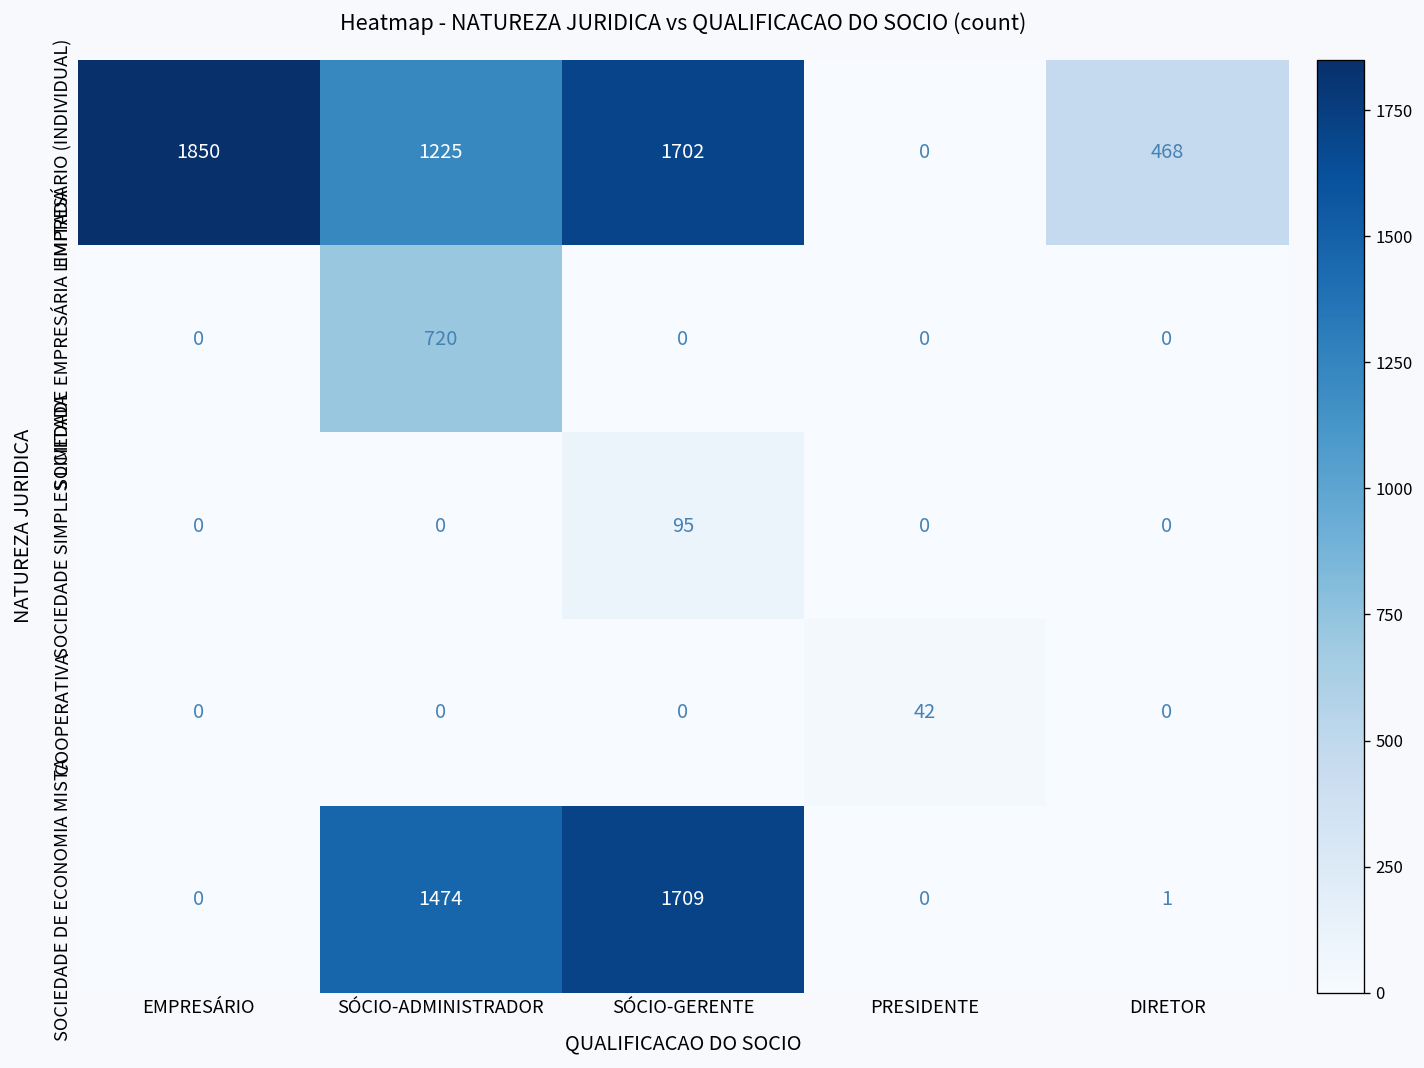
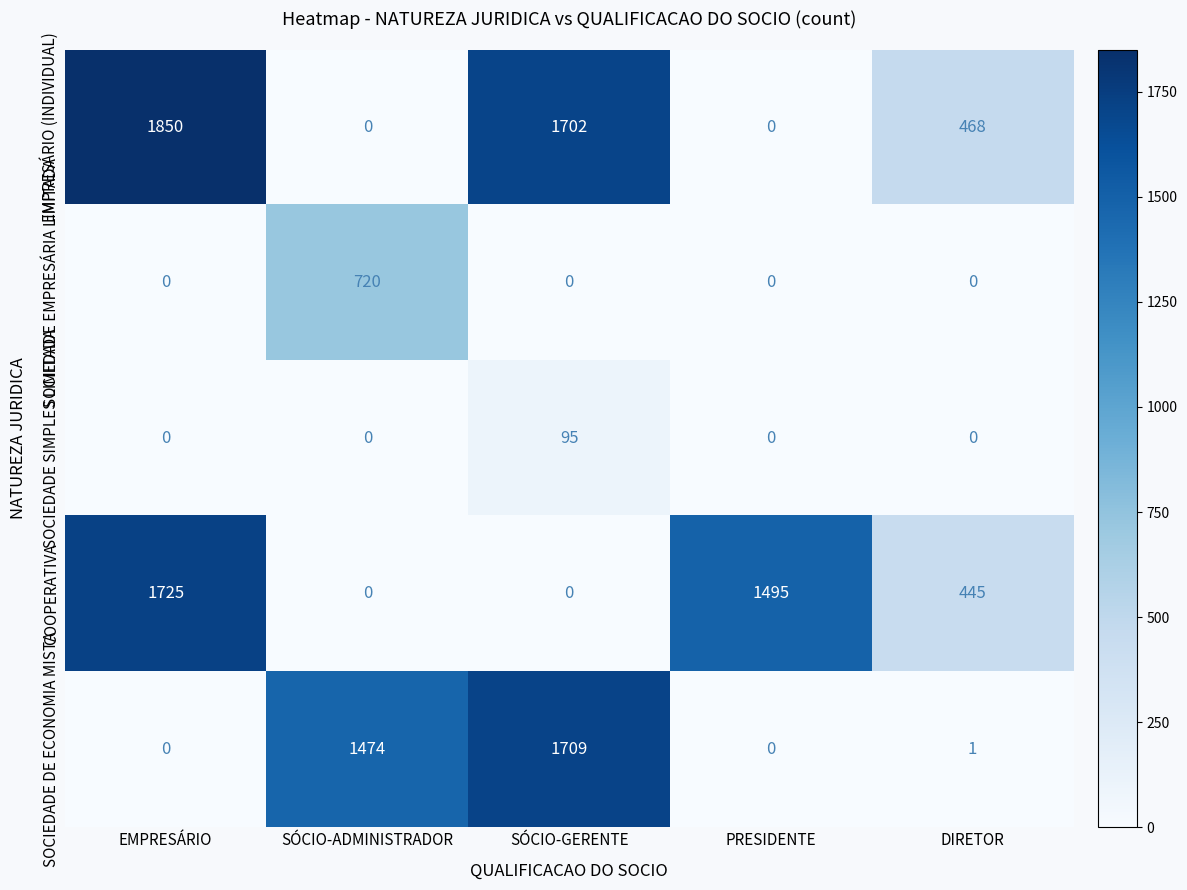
  {
    "EMPRESÁRIO (INDIVIDUAL)": {
      "EMPRESÁRIO": 1850,
-     "SÓCIO-ADMINISTRADOR": 1225,
+     "SÓCIO-ADMINISTRADOR": 0,
      "SÓCIO-GERENTE": 1702,
      "PRESIDENTE": 0,
      "DIRETOR": 468
    },
    "SOCIEDADE EMPRESÁRIA LIMITADA": {
      "EMPRESÁRIO": 0,
      "SÓCIO-ADMINISTRADOR": 720,
      "SÓCIO-GERENTE": 0,
      "PRESIDENTE": 0,
      "DIRETOR": 0
    },
    "SOCIEDADE SIMPLES LIMITADA": {
      "EMPRESÁRIO": 0,
      "SÓCIO-ADMINISTRADOR": 0,
      "SÓCIO-GERENTE": 95,
      "PRESIDENTE": 0,
      "DIRETOR": 0
    },
    "COOPERATIVA": {
-     "EMPRESÁRIO": 0,
+     "EMPRESÁRIO": 1725,
      "SÓCIO-ADMINISTRADOR": 0,
      "SÓCIO-GERENTE": 0,
-     "PRESIDENTE": 42,
-     "DIRETOR": 0
+     "PRESIDENTE": 1495,
+     "DIRETOR": 445
    },
    "SOCIEDADE DE ECONOMIA MISTA": {
      "EMPRESÁRIO": 0,
      "SÓCIO-ADMINISTRADOR": 1474,
      "SÓCIO-GERENTE": 1709,
      "PRESIDENTE": 0,
      "DIRETOR": 1
    }
  }
